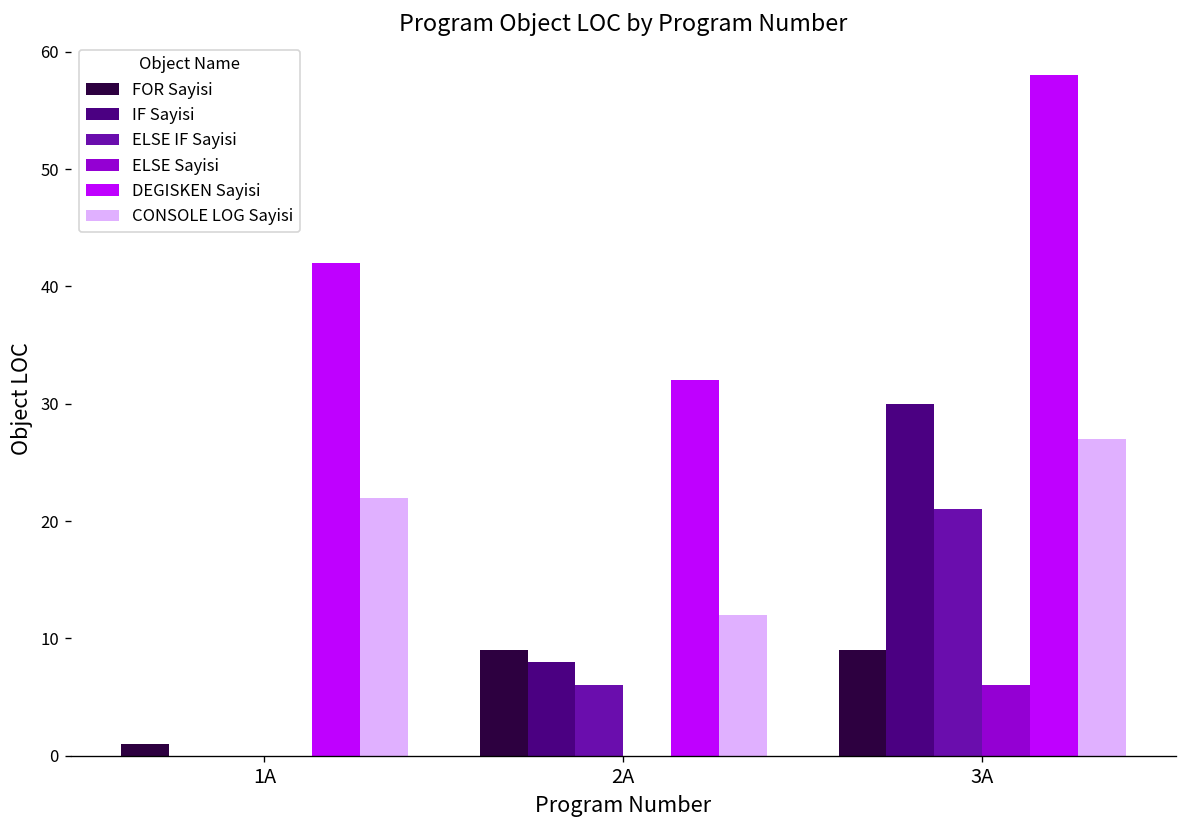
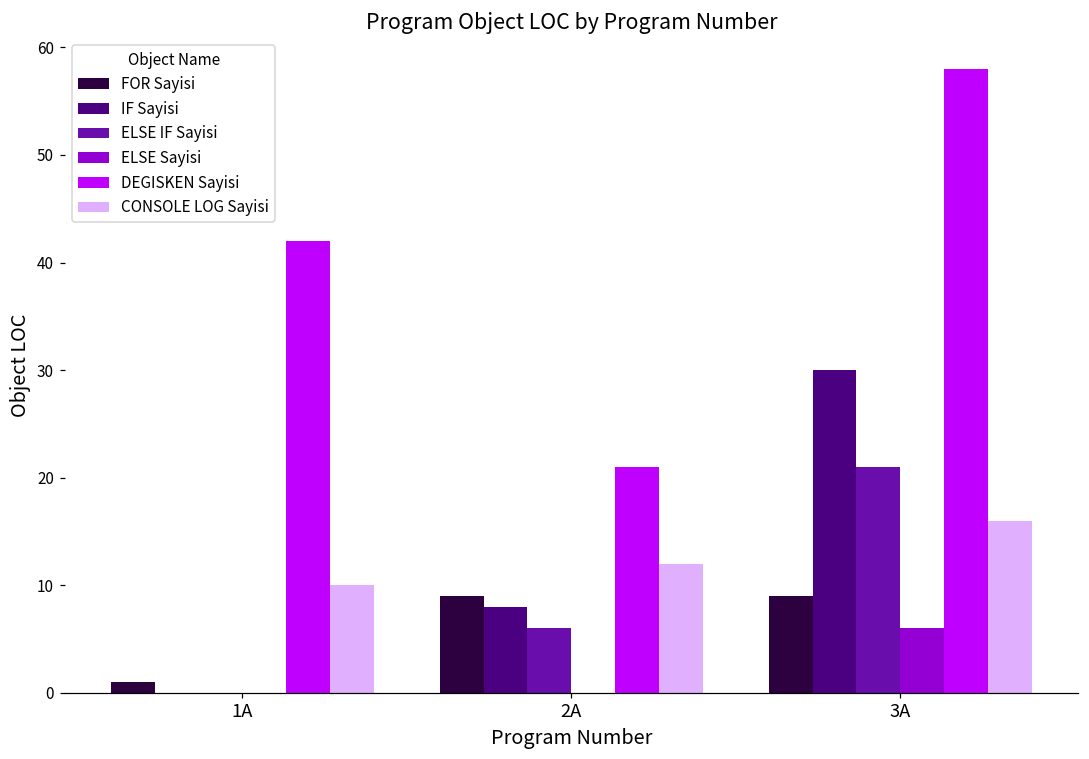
  {
    "FOR Sayisi": {
      "1A": 1,
      "2A": 9,
      "3A": 9
    },
    "DEGISKEN Sayisi": {
      "1A": 42,
-     "2A": 32,
+     "2A": 21,
      "3A": 58
    },
    "CONSOLE LOG Sayisi": {
-     "1A": 22,
+     "1A": 10,
      "2A": 12,
-     "3A": 27
+     "3A": 16
    }
  }
